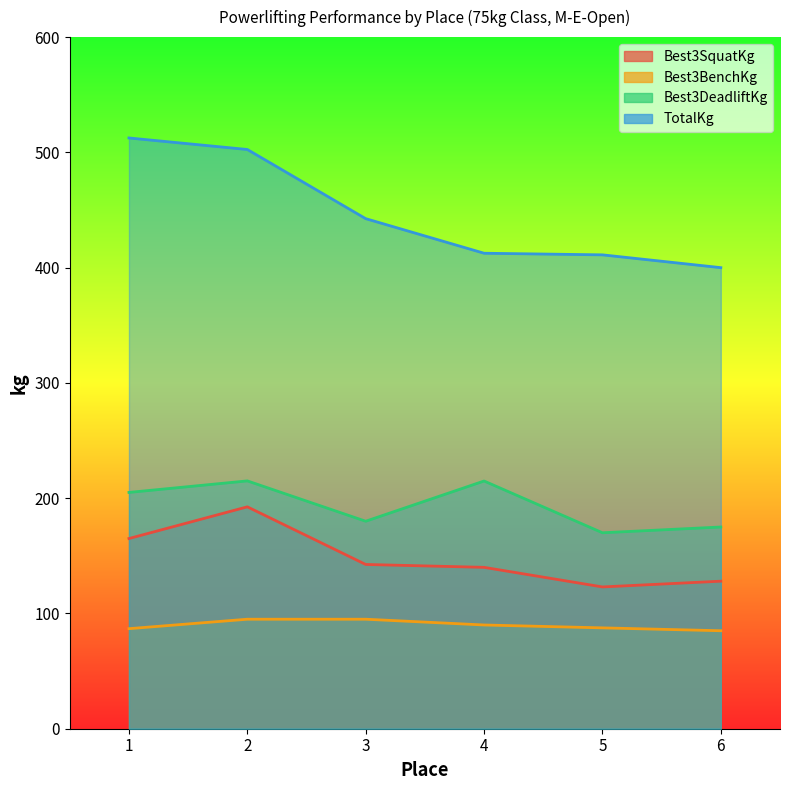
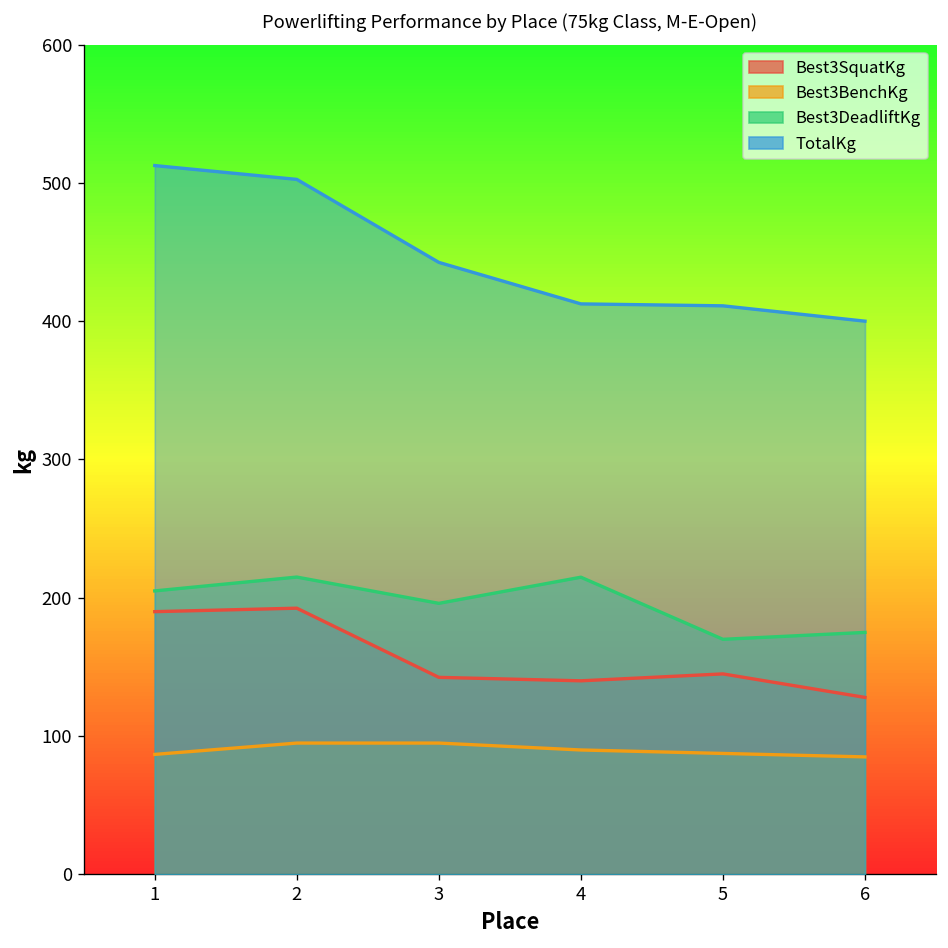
  {
    "Best3SquatKg": {
-     "1": 165,
+     "1": 190,
      "2": 193,
      "3": 143,
      "4": 140,
-     "5": 123,
+     "5": 145,
      "6": 128
    },
    "Best3BenchKg": {
      "1": 87,
      "2": 95,
      "3": 95,
      "4": 90,
      "5": 88,
      "6": 85
    },
    "Best3DeadliftKg": {
      "1": 205,
      "2": 215,
-     "3": 180,
+     "3": 196,
      "4": 215,
      "5": 170,
      "6": 175
    },
    "TotalKg": {
      "1": 513,
      "2": 503,
      "3": 443,
      "4": 413,
      "5": 411,
      "6": 400
    }
  }
